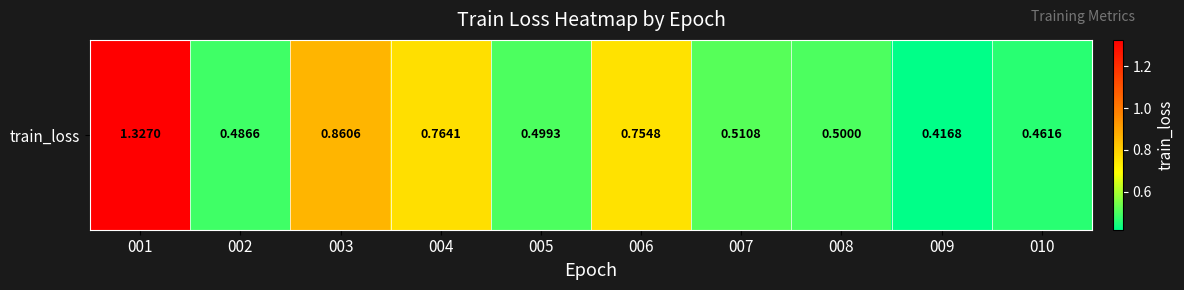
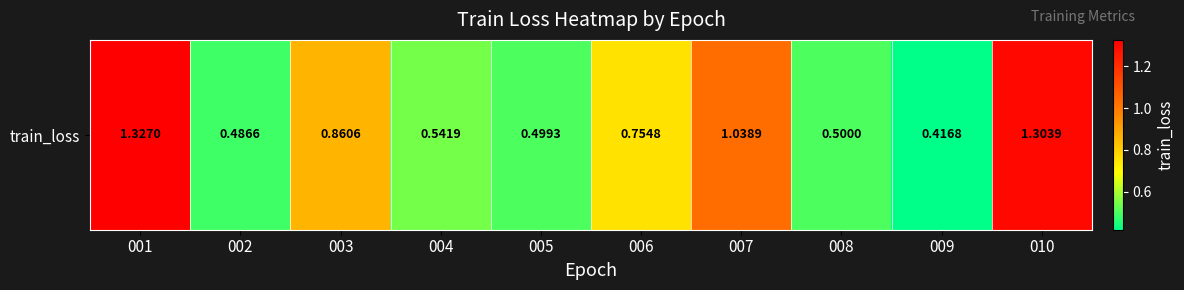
  {
    "train_loss": {
      "001": 1.3270,
      "002": 0.4866,
      "003": 0.8606,
-     "004": 0.7641,
+     "004": 0.5419,
      "005": 0.4993,
      "006": 0.7548,
-     "007": 0.5108,
+     "007": 1.0389,
      "008": 0.5000,
      "009": 0.4168,
-     "010": 0.4616
+     "010": 1.3039
    }
  }
